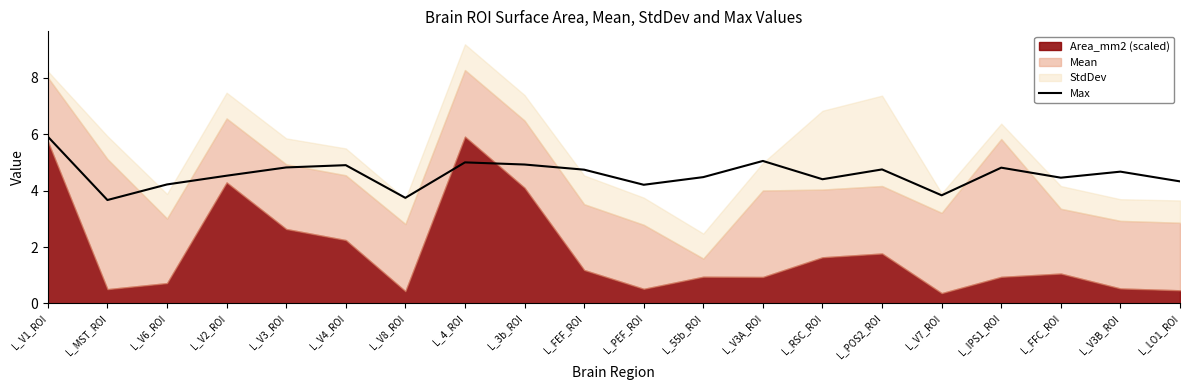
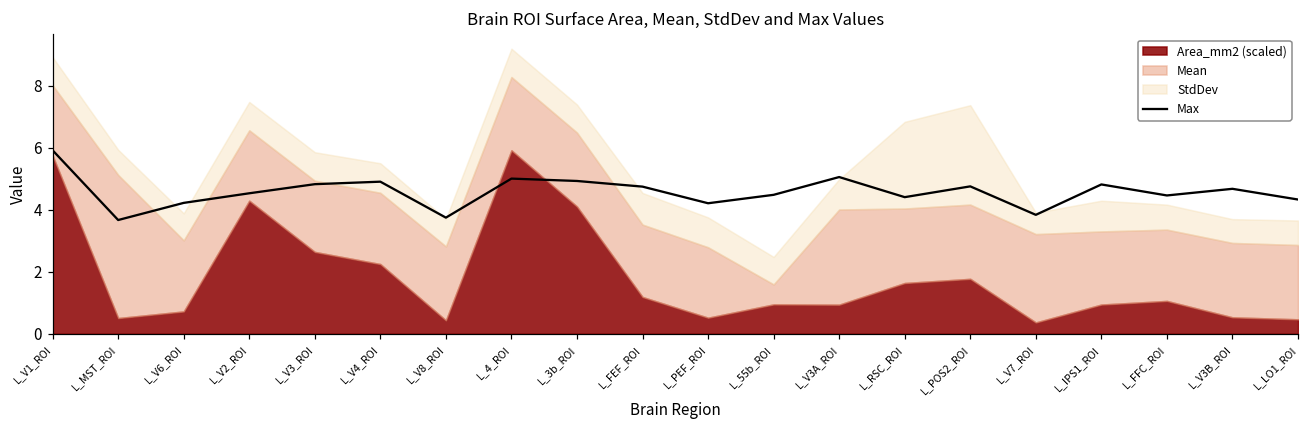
  {
    "Max": {
      "L_V1_ROI": 5.9,
      "L_MST_ROI": 3.7,
      "L_V6_ROI": 4.2,
      "L_V2_ROI": 4.5,
      "L_V3_ROI": 4.8,
      "L_V4_ROI": 4.9,
      "L_4_ROI": 5.0,
      "L_3b_ROI": 4.9,
      "L_FEF_ROI": 4.7,
      "L_PEF_ROI": 4.2,
      "L_55b_ROI": 4.5,
      "L_RSC_ROI": 4.4,
      "L_POS2_ROI": 4.8,
      "L_IPS1_ROI": 4.8,
      "L_FFC_ROI": 4.5,
      "L_V3B_ROI": 4.7,
      "L_LO1_ROI": 4.3
    },
    "Area_mm2 (scaled)": {
      "L_V1_ROI": 5.7,
      "L_MST_ROI": 0.5,
      "L_V6_ROI": 0.7,
      "L_V2_ROI": 4.3,
      "L_V3_ROI": 2.6,
      "L_V4_ROI": 2.2,
      "L_V8_ROI": 0.4,
      "L_4_ROI": 5.9,
      "L_3b_ROI": 4.1,
      "L_FEF_ROI": 1.2,
      "L_PEF_ROI": 0.5,
      "L_55b_ROI": 0.9,
      "L_V3A_ROI": 0.9,
      "L_RSC_ROI": 1.6,
      "L_POS2_ROI": 1.8,
      "L_V7_ROI": 0.4,
      "L_IPS1_ROI": 0.9,
      "L_FFC_ROI": 1.1,
      "L_V3B_ROI": 0.5,
      "L_LO1_ROI": 0.5
    },
    "Mean": {
      "L_V1_ROI": 2.3,
      "L_MST_ROI": 4.6,
      "L_V6_ROI": 2.3,
      "L_V2_ROI": 2.3,
      "L_V3_ROI": 2.3,
      "L_V4_ROI": 2.3,
      "L_V8_ROI": 2.4,
      "L_4_ROI": 2.4,
      "L_3b_ROI": 2.4,
      "L_FEF_ROI": 2.3,
      "L_PEF_ROI": 2.3,
      "L_55b_ROI": 0.6,
      "L_V3A_ROI": 3.1,
      "L_RSC_ROI": 2.4,
      "L_POS2_ROI": 2.4,
      "L_V7_ROI": 2.8,
-     "L_IPS1_ROI": 4.9,
+     "L_IPS1_ROI": 2.4,
      "L_FFC_ROI": 2.3,
      "L_V3B_ROI": 2.4,
      "L_LO1_ROI": 2.4
    },
    "StdDev": {
-     "L_V1_ROI": 0.2,
+     "L_V1_ROI": 0.9,
      "L_MST_ROI": 0.8,
      "L_V6_ROI": 0.9,
      "L_V2_ROI": 0.9,
      "L_V3_ROI": 0.9,
      "L_V4_ROI": 1.0,
      "L_4_ROI": 0.9,
      "L_3b_ROI": 0.9,
      "L_FEF_ROI": 1.0,
      "L_PEF_ROI": 1.0,
      "L_55b_ROI": 0.9,
      "L_RSC_ROI": 2.8,
      "L_POS2_ROI": 3.2,
-     "L_IPS1_ROI": 0.5,
+     "L_IPS1_ROI": 1.0,
      "L_FFC_ROI": 0.8,
      "L_V3B_ROI": 0.8,
      "L_LO1_ROI": 0.8
    }
  }
